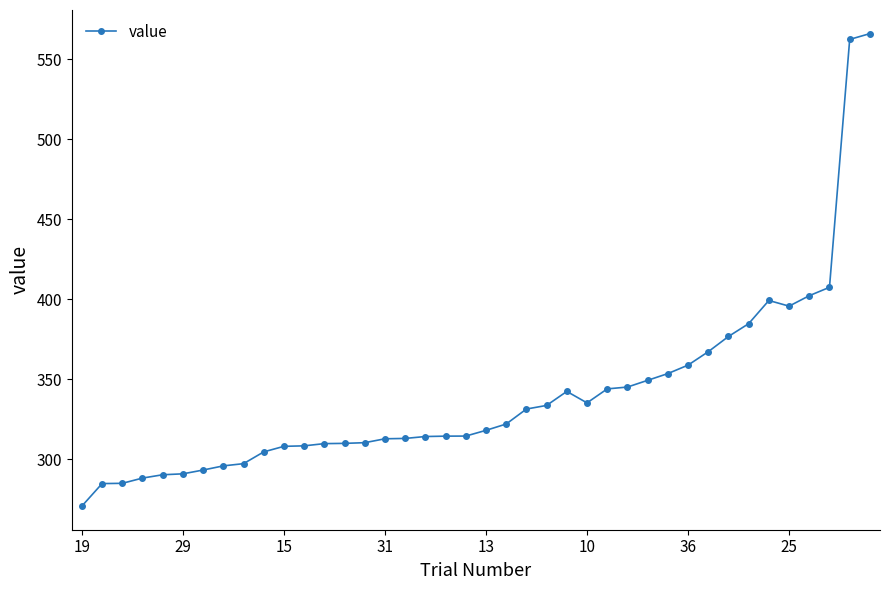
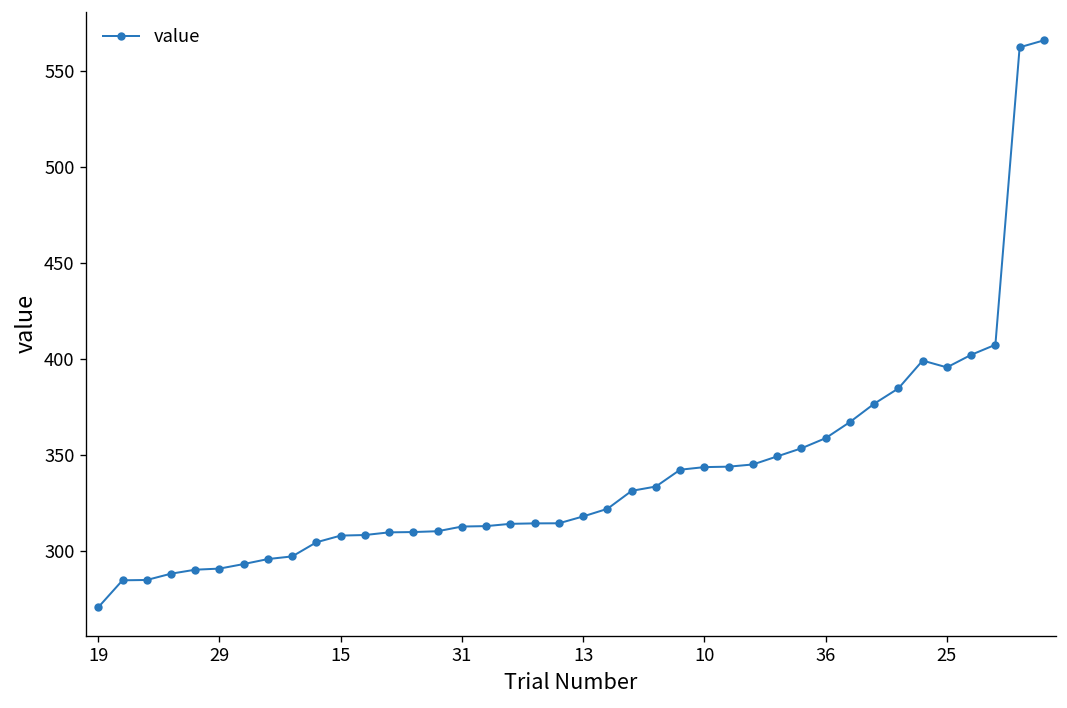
  {
    "15": 308,
-   "10": 335,
+   "10": 344,
    "25": 396
  }
